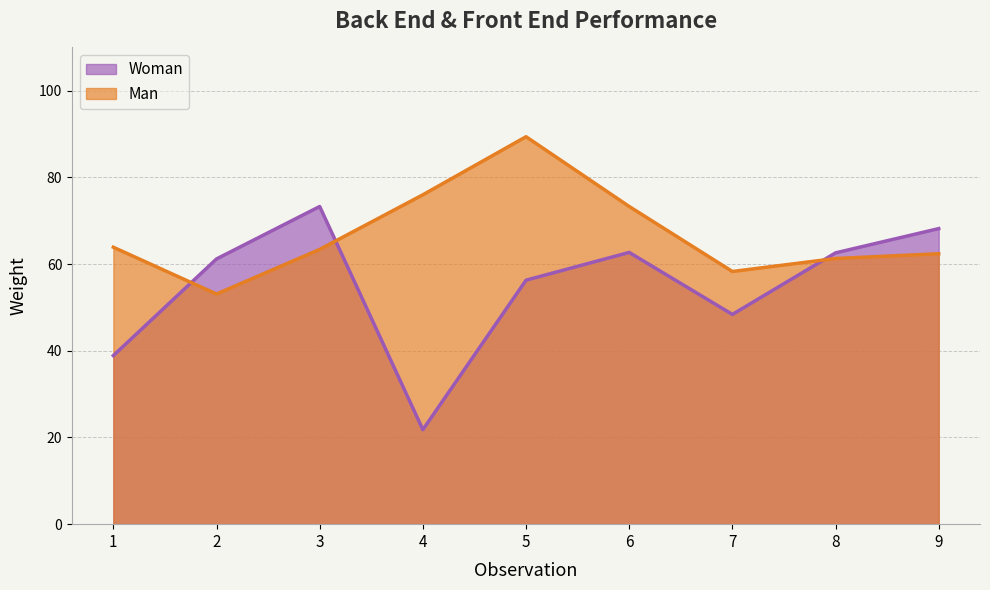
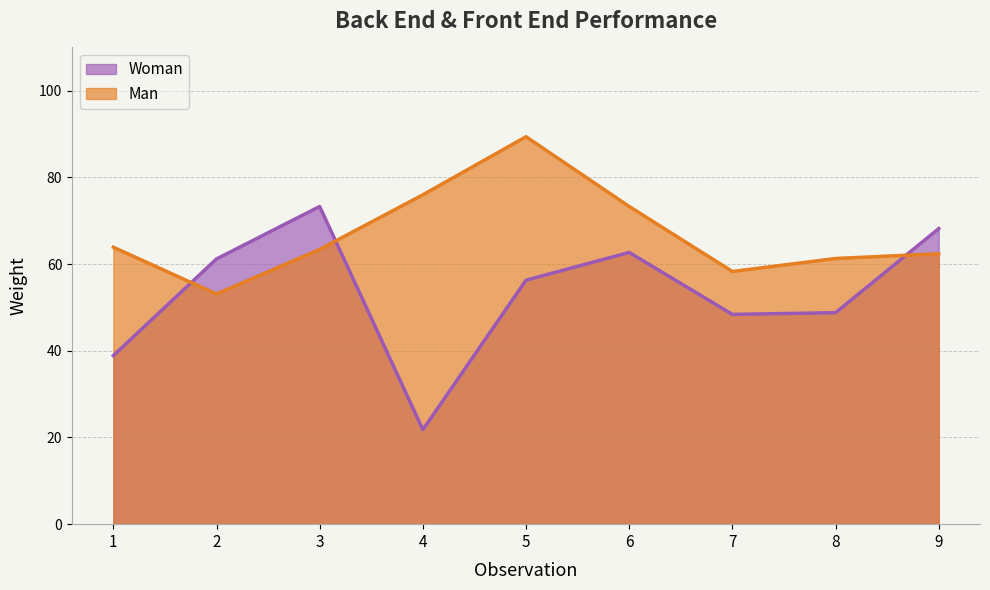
  {
    "Woman": {
      "1": 39,
      "2": 61,
      "3": 73,
      "4": 22,
      "5": 56,
      "6": 63,
      "7": 48,
-     "8": 63,
+     "8": 49,
      "9": 68
    },
    "Man": {
      "1": 64,
      "2": 53,
      "3": 63,
      "4": 76,
      "5": 89,
      "6": 73,
      "7": 58,
      "8": 61,
      "9": 62
    }
  }
